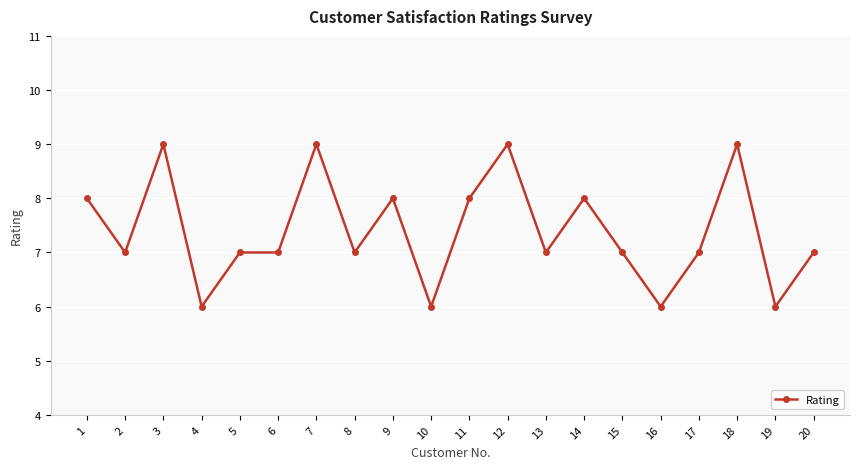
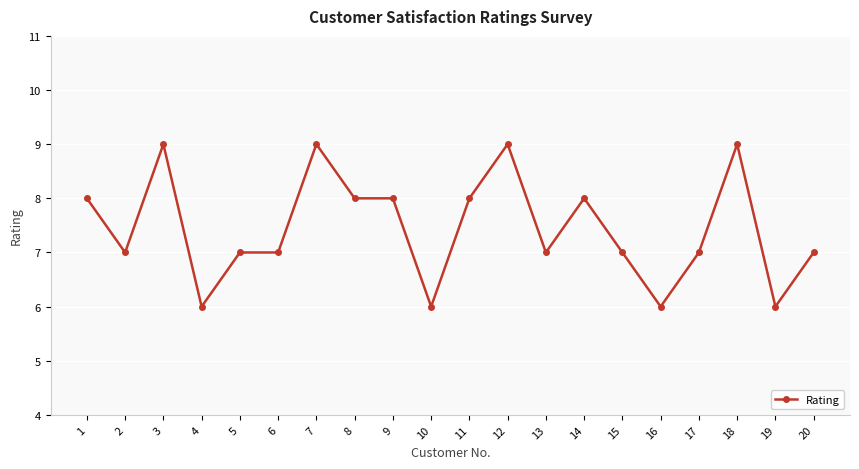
  {
    "1": 8,
    "2": 7,
    "3": 9,
    "4": 6,
    "5": 7,
    "6": 7,
    "7": 9,
-   "8": 7,
+   "8": 8,
    "9": 8,
    "10": 6,
    "11": 8,
    "12": 9,
    "13": 7,
    "14": 8,
    "15": 7,
    "16": 6,
    "17": 7,
    "18": 9,
    "19": 6,
    "20": 7
  }
